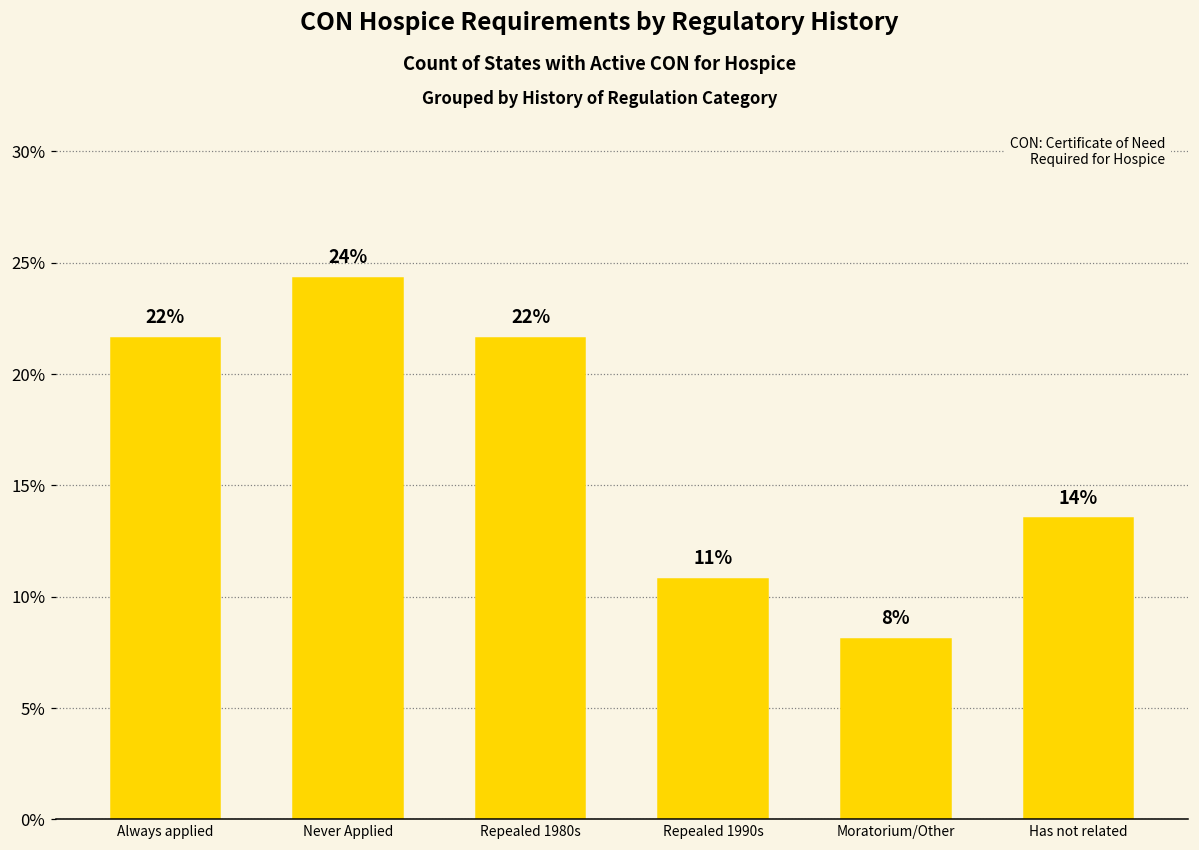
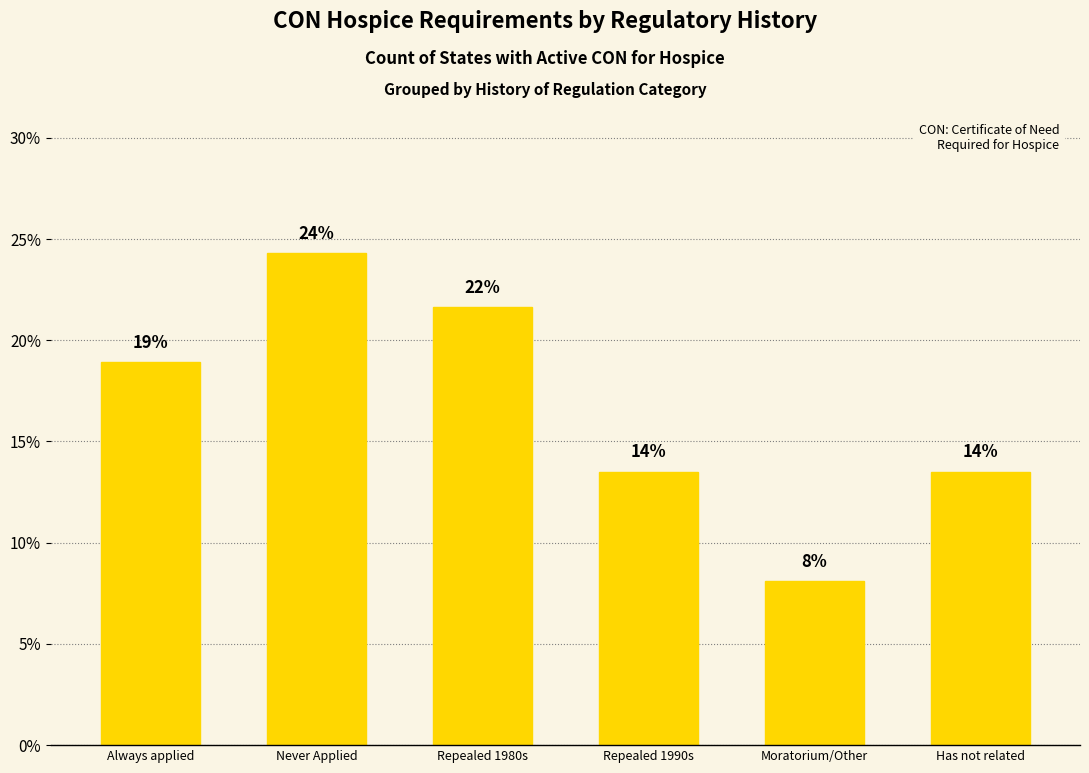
  {
-   "Always applied": "22%",
+   "Always applied": "19%",
    "Never Applied": "24%",
    "Repealed 1980s": "22%",
-   "Repealed 1990s": "11%",
+   "Repealed 1990s": "14%",
    "Moratorium/Other": "8%",
    "Has not related": "14%"
  }
